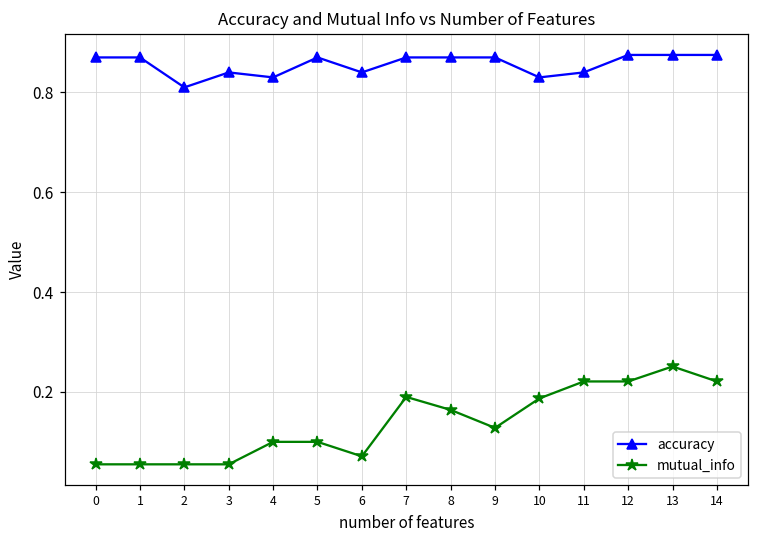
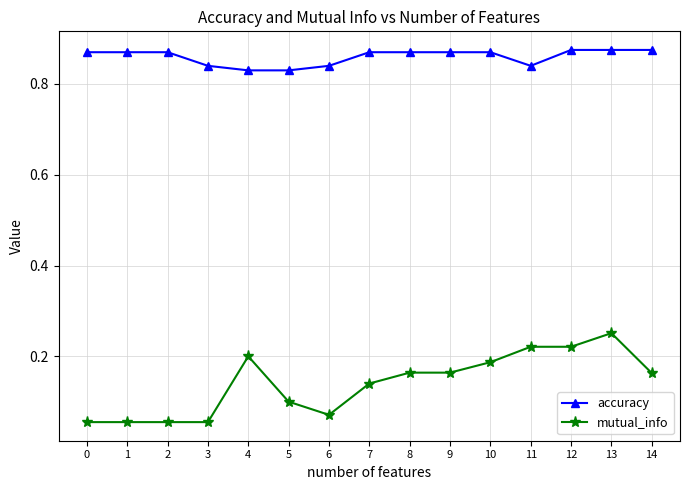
  {
    "accuracy": {
      "0": 0.87,
      "1": 0.87,
-     "2": 0.81,
+     "2": 0.87,
      "3": 0.84,
      "4": 0.83,
-     "5": 0.87,
+     "5": 0.83,
      "6": 0.84,
      "7": 0.87,
      "8": 0.87,
      "9": 0.87,
-     "10": 0.83,
+     "10": 0.87,
      "11": 0.84,
      "12": 0.88,
      "13": 0.88,
      "14": 0.88
    },
    "mutual_info": {
      "0": 0.06,
      "1": 0.06,
      "2": 0.06,
      "3": 0.06,
-     "4": 0.1,
+     "4": 0.2,
      "5": 0.10,
      "6": 0.07,
-     "7": 0.19,
+     "7": 0.14,
      "8": 0.16,
-     "9": 0.13,
+     "9": 0.16,
      "10": 0.19,
      "11": 0.22,
      "12": 0.22,
      "13": 0.25,
-     "14": 0.22
+     "14": 0.16
    }
  }
